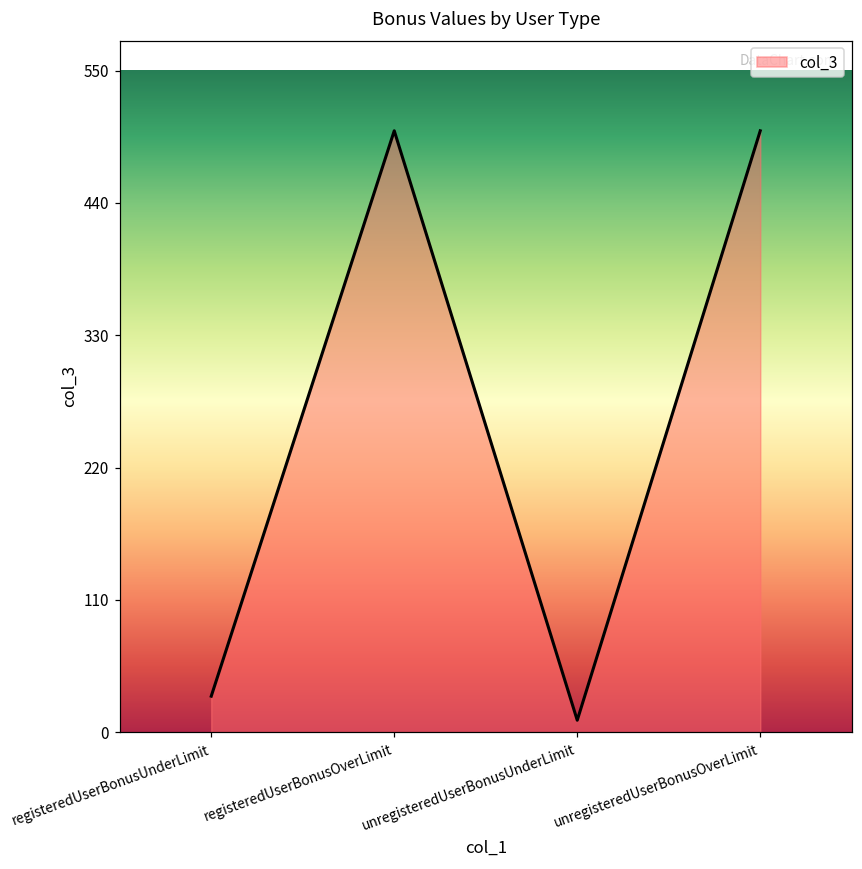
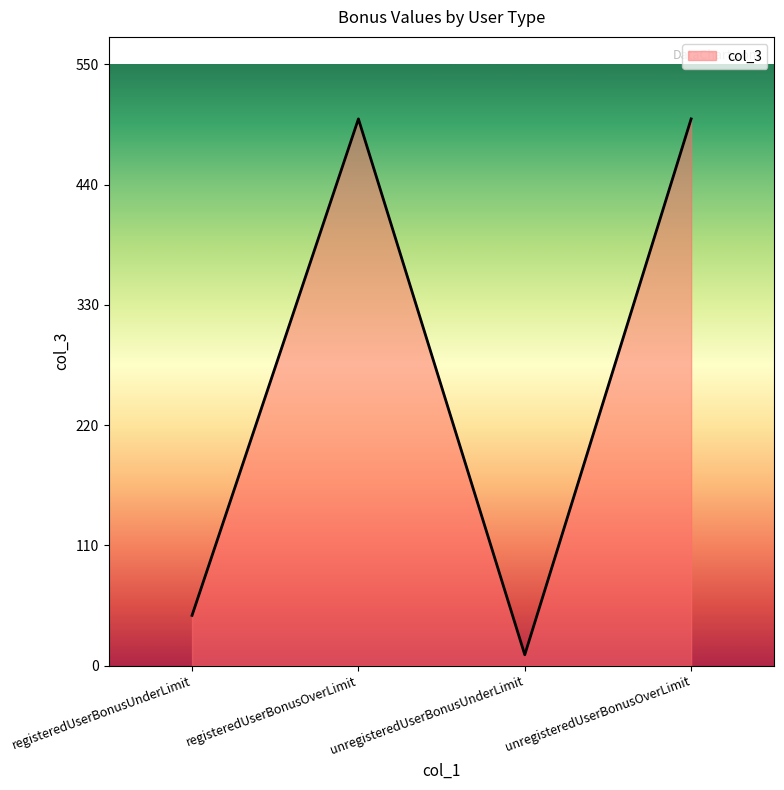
  {
-   "registeredUserBonusUnderLimit": 30,
+   "registeredUserBonusUnderLimit": 46,
    "registeredUserBonusOverLimit": 500,
    "unregisteredUserBonusUnderLimit": 10,
    "unregisteredUserBonusOverLimit": 500
  }
